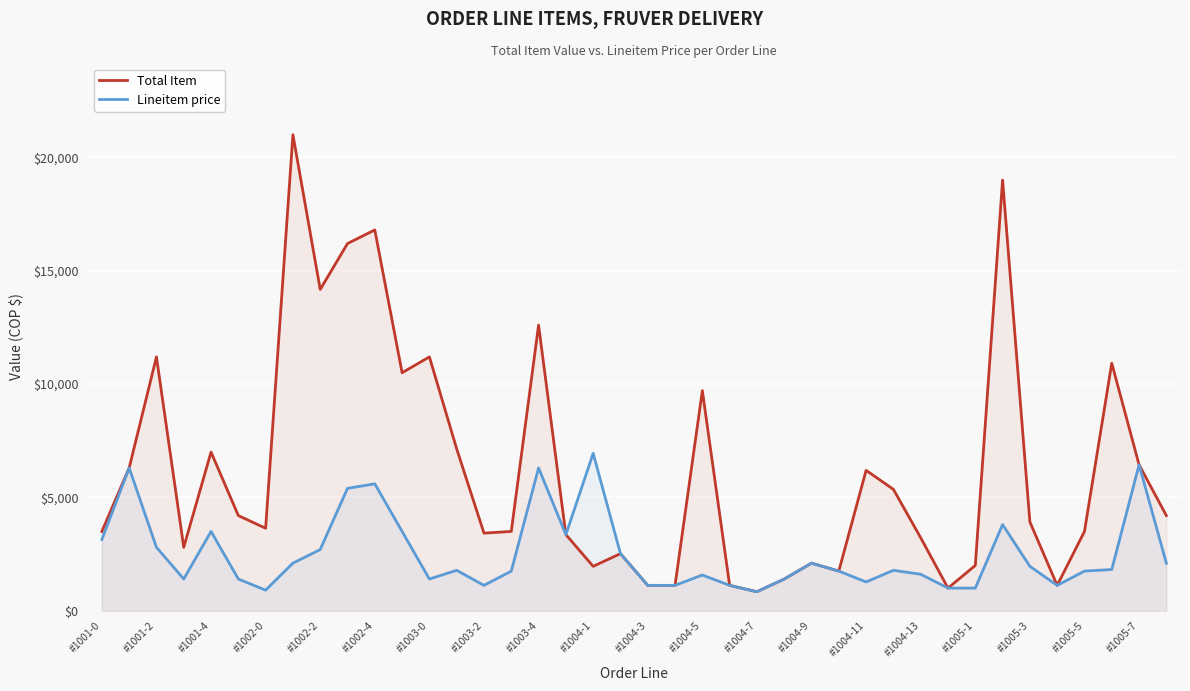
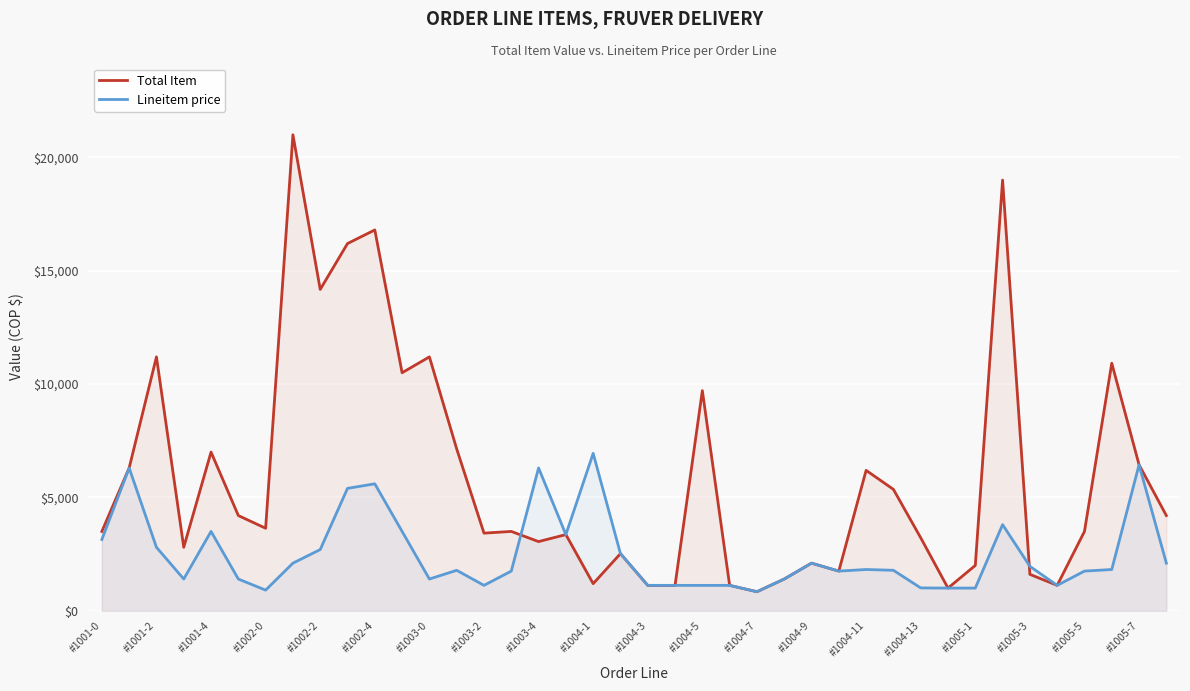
  {
    "Total Item": {
      "#1001-0": "$3,500",
      "#1001-2": "$11,200",
      "#1001-4": "$7,000",
      "#1002-0": "$3,600",
      "#1002-2": "$14,200",
      "#1002-4": "$16,800",
      "#1003-0": "$11,200",
      "#1003-2": "$3,400",
-     "#1003-4": "$12,600",
-     "#1004-1": "$2,000",
+     "#1003-4": "$3,100",
+     "#1004-1": "$1,200",
      "#1004-5": "$9,700",
      "#1004-11": "$6,200",
      "#1004-13": "$3,200",
      "#1005-1": "$2,000",
-     "#1005-3": "$3,900",
+     "#1005-3": "$1,600",
      "#1005-5": "$3,500"
    },
    "Lineitem price": {
      "#1001-0": "$3,100",
      "#1001-2": "$2,800",
      "#1001-4": "$3,500",
      "#1002-0": "$900",
      "#1002-2": "$2,700",
      "#1002-4": "$5,600",
      "#1003-0": "$1,400",
      "#1003-2": "$1,100",
      "#1003-4": "$6,300",
      "#1004-1": "$6,900",
-     "#1004-5": "$1,600",
-     "#1004-11": "$1,300",
-     "#1004-13": "$1,600",
+     "#1004-5": "$1,100",
+     "#1004-11": "$1,800",
+     "#1004-13": "$1,000",
      "#1005-1": "$1,000",
      "#1005-3": "$2,000",
      "#1005-5": "$1,800"
    }
  }
